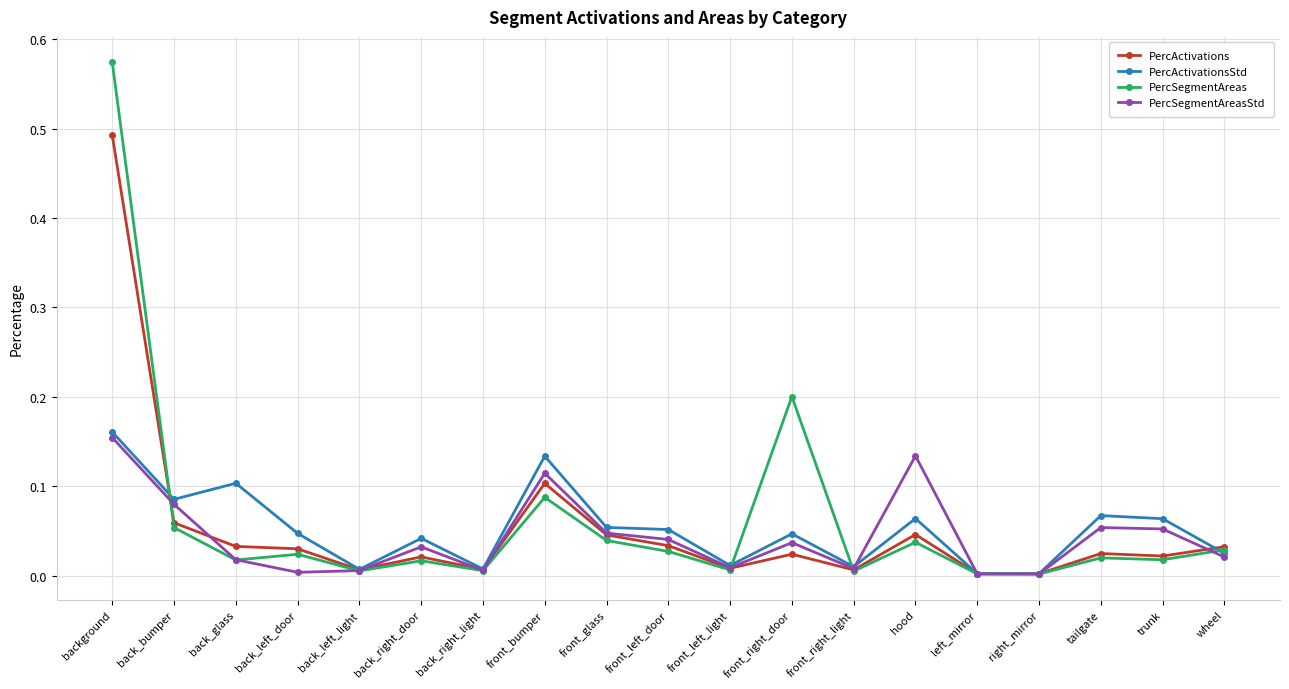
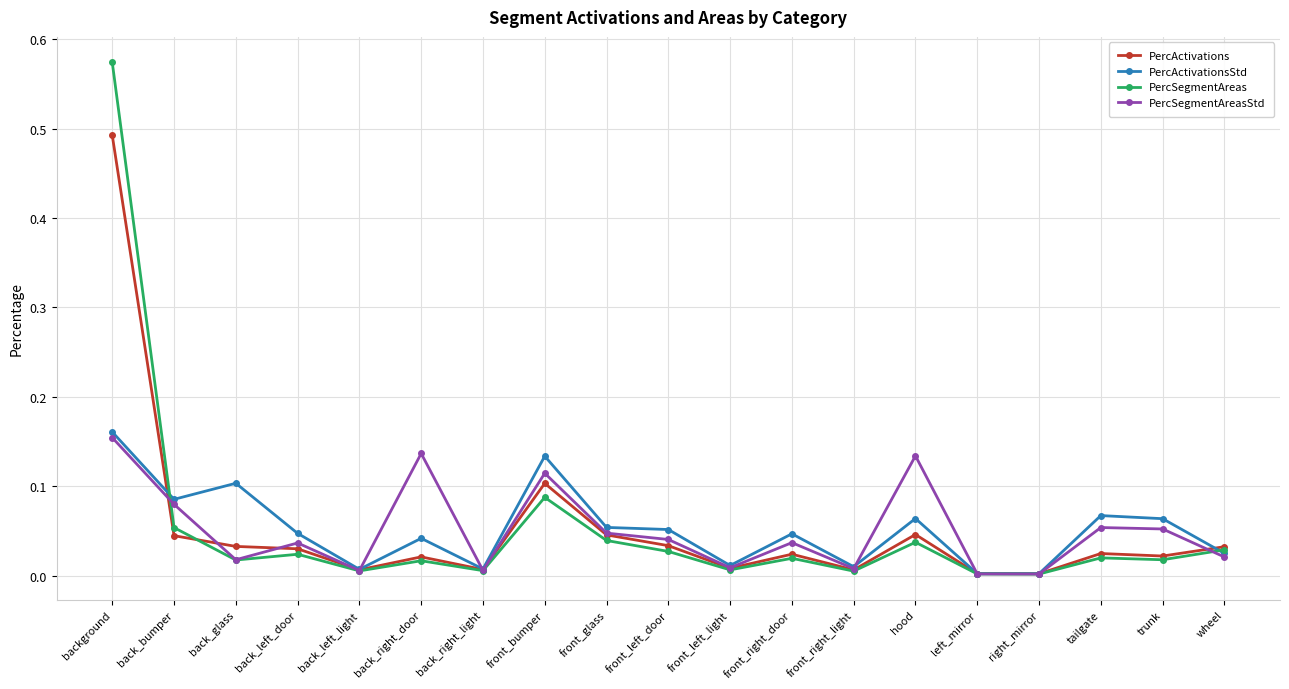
  {
    "PercActivations": {
      "background": 0.49,
-     "back_bumper": 0.06,
+     "back_bumper": 0.04,
      "back_glass": 0.03,
      "back_left_door": 0.03,
      "back_right_door": 0.02,
      "front_bumper": 0.10,
      "front_left_door": 0.03,
      "front_right_door": 0.02,
      "hood": 0.05,
      "tailgate": 0.02,
      "trunk": 0.02,
      "wheel": 0.03
    },
    "PercActivationsStd": {
      "background": 0.16,
      "back_bumper": 0.09,
      "back_glass": 0.10,
      "back_left_door": 0.05,
      "back_right_door": 0.04,
      "front_bumper": 0.13,
      "front_glass": 0.05,
      "front_left_door": 0.05,
      "front_right_door": 0.05,
      "hood": 0.06,
      "tailgate": 0.07,
      "trunk": 0.06,
      "wheel": 0.02
    },
    "PercSegmentAreas": {
      "background": 0.57,
      "back_bumper": 0.05,
      "back_left_door": 0.02,
      "back_right_door": 0.02,
      "front_bumper": 0.09,
      "front_glass": 0.04,
      "front_left_door": 0.03,
-     "front_right_door": 0.20,
+     "front_right_door": 0.02,
      "hood": 0.04,
      "tailgate": 0.02,
      "trunk": 0.02,
      "wheel": 0.03
    },
    "PercSegmentAreasStd": {
      "background": 0.15,
      "back_bumper": 0.08,
-     "back_left_door": 0.00,
-     "back_right_door": 0.03,
+     "back_left_door": 0.04,
+     "back_right_door": 0.14,
      "front_bumper": 0.11,
      "front_left_door": 0.04,
      "front_right_door": 0.04,
      "hood": 0.13,
      "tailgate": 0.05,
      "trunk": 0.05,
      "wheel": 0.02
    }
  }
